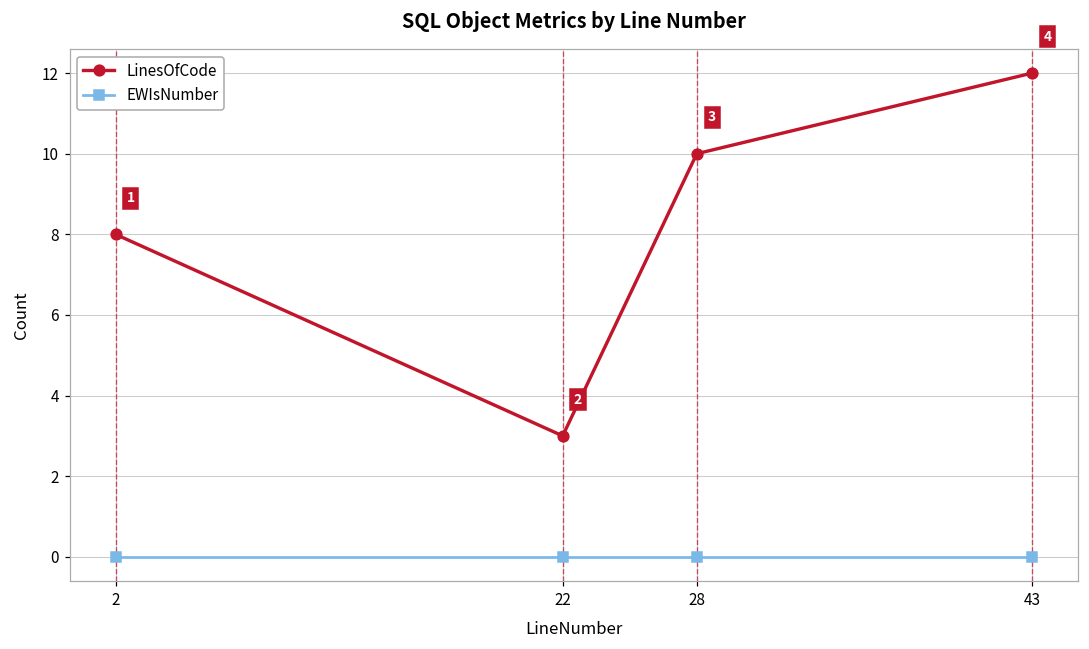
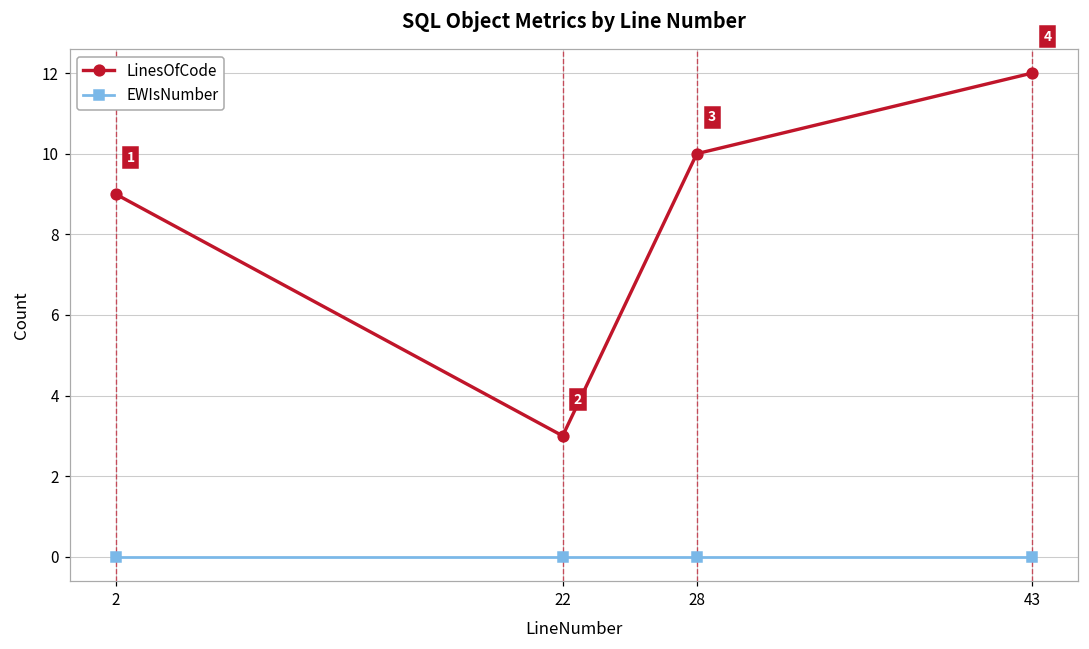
  {
    "LinesOfCode": {
-     "2": 8,
+     "2": 9,
      "22": 3,
      "28": 10,
      "43": 12
    },
    "EWIsNumber": {
      "2": 0,
      "22": 0,
      "28": 0,
      "43": 0
    }
  }
